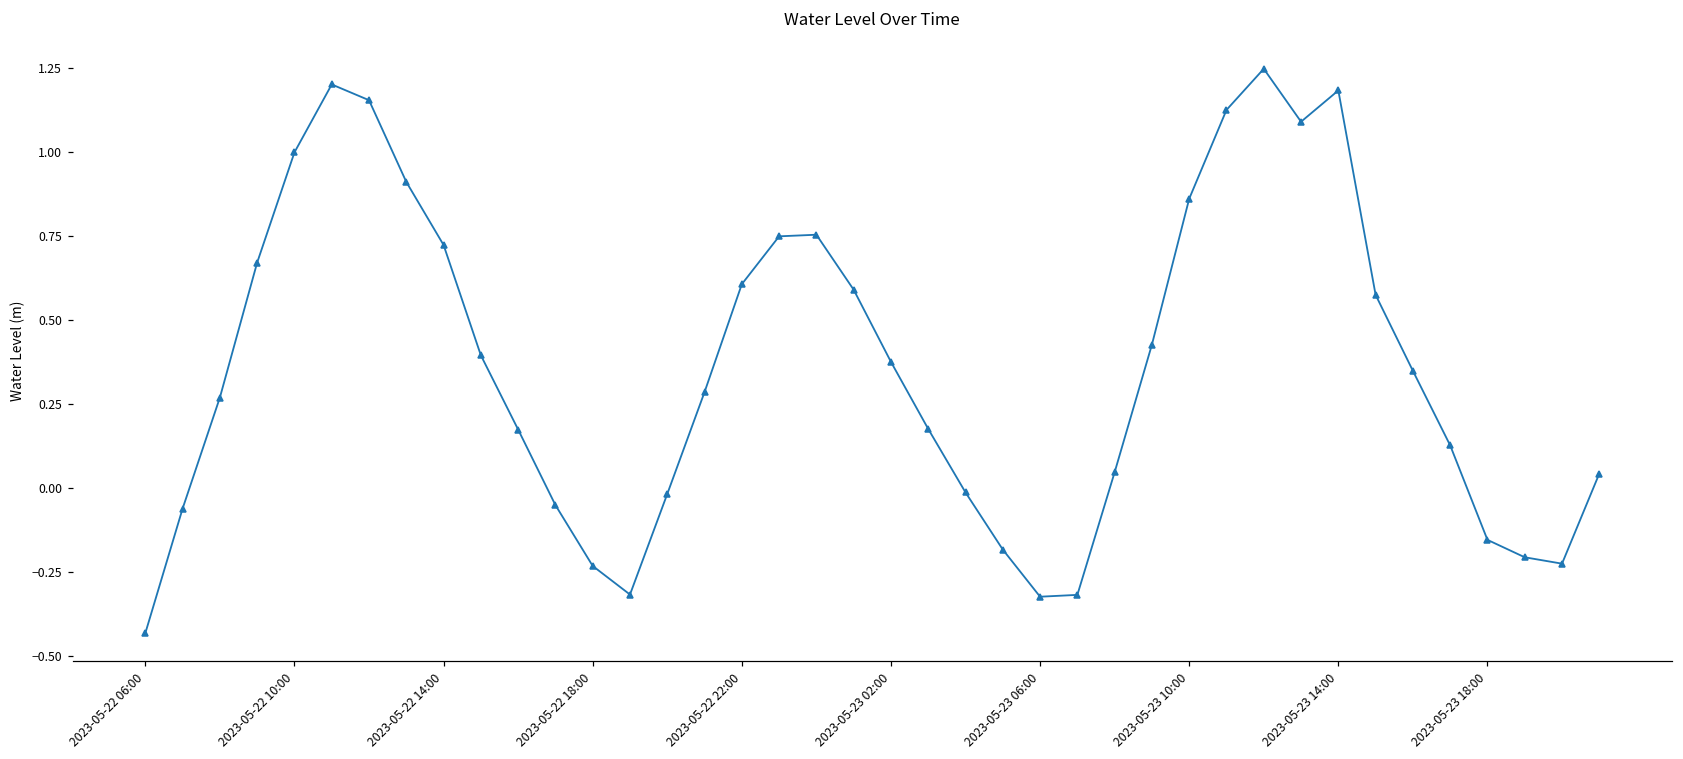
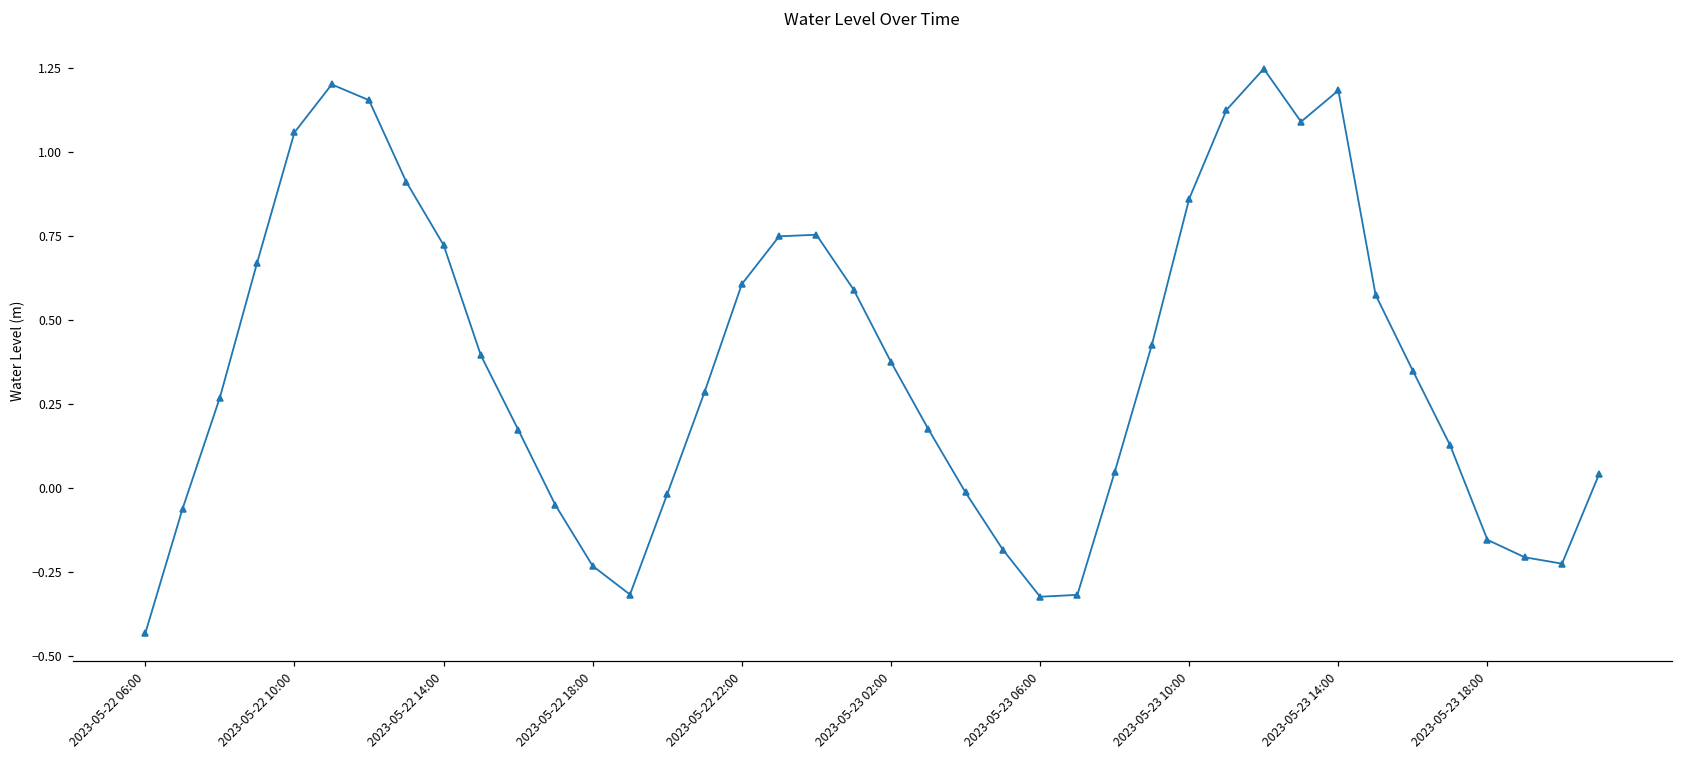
  {
    "2023-05-22 06:00": -0.43,
-   "2023-05-22 10:00": 1.00,
+   "2023-05-22 10:00": 1.06,
    "2023-05-22 14:00": 0.72,
    "2023-05-22 18:00": -0.23,
    "2023-05-22 22:00": 0.61,
    "2023-05-23 02:00": 0.37,
    "2023-05-23 06:00": -0.32,
    "2023-05-23 10:00": 0.86,
    "2023-05-23 14:00": 1.18,
    "2023-05-23 18:00": -0.16
  }
